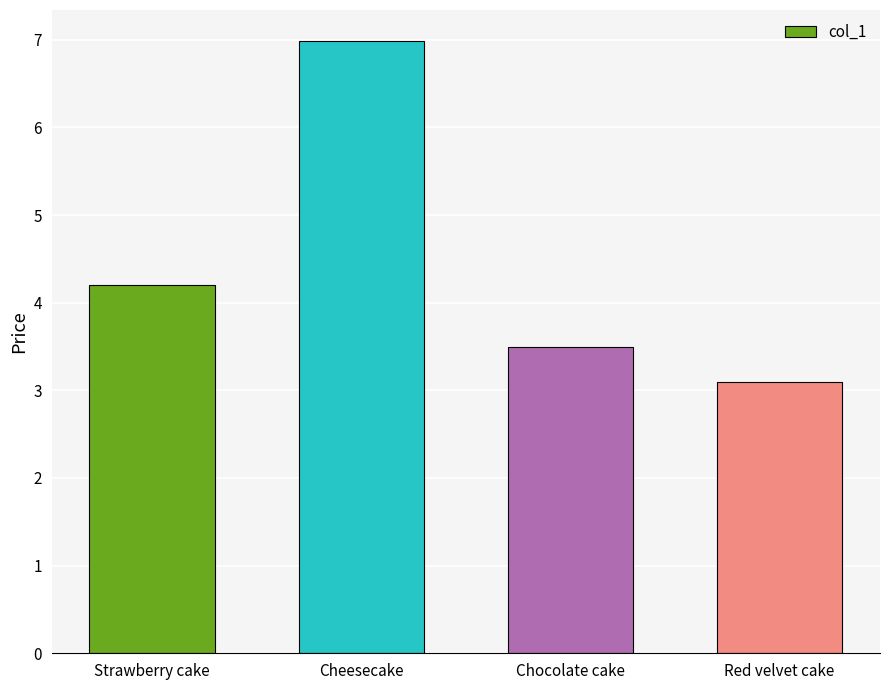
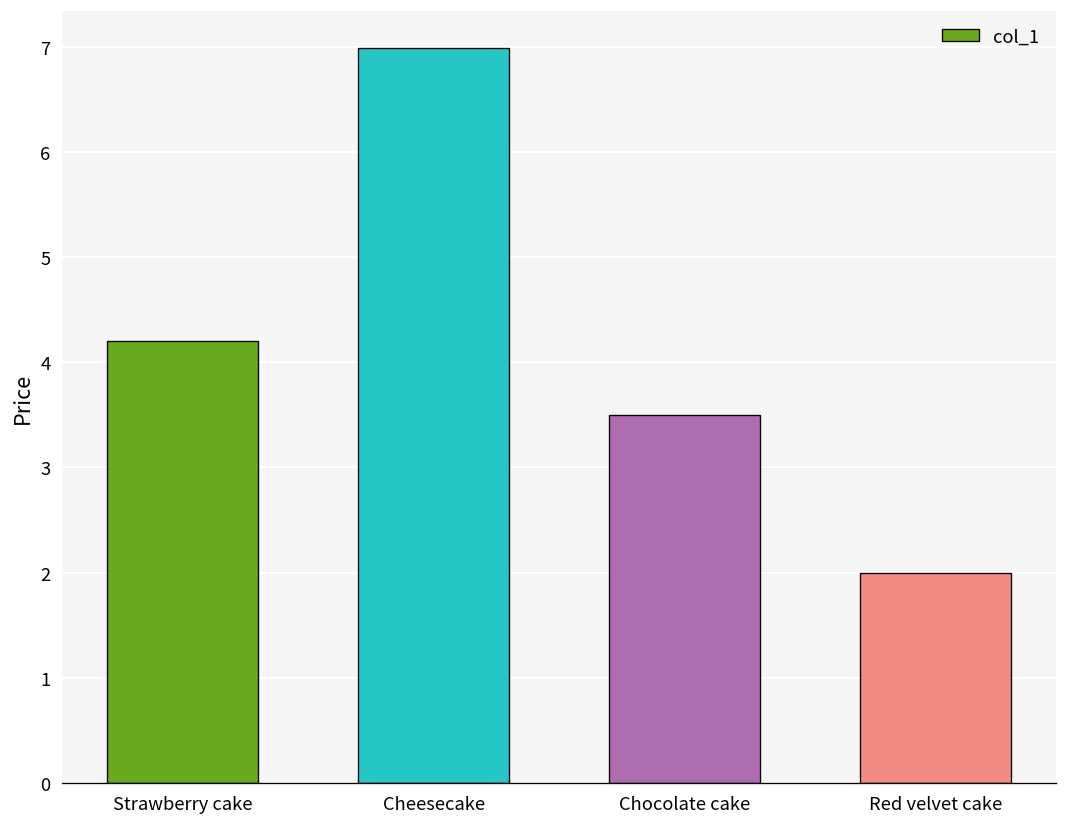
  {
    "Strawberry cake": 4.2,
    "Cheesecake": 7.0,
    "Chocolate cake": 3.5,
-   "Red velvet cake": 3.1
+   "Red velvet cake": 2.0
  }
